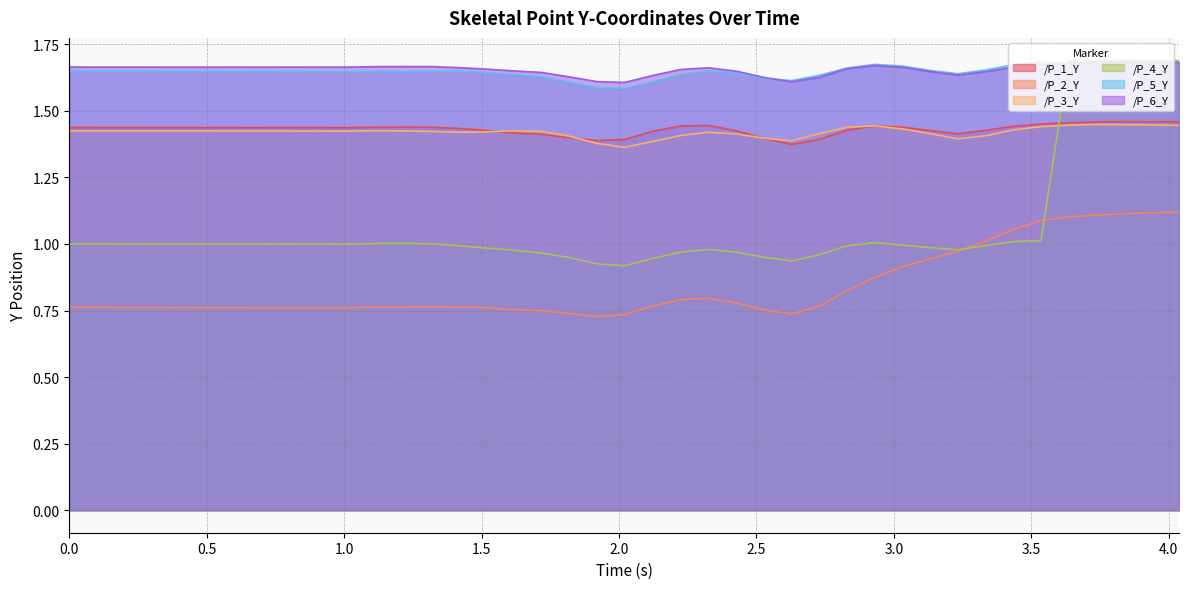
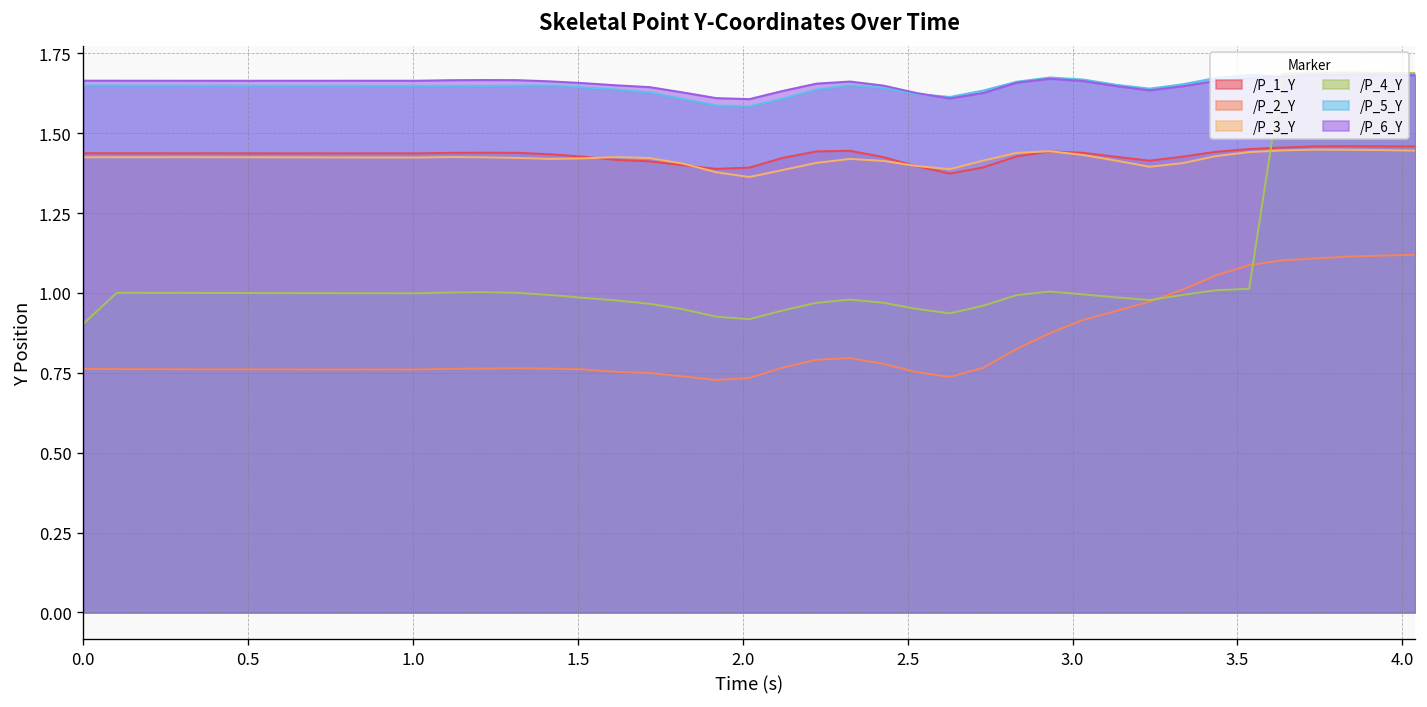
  {
    "/P_4_Y": {
-     "0.0": 1.00
+     "0.0": 0.90
    },
    "/P_5_Y": {
      "0.0": 1.65
    },
    "/P_6_Y": {
      "0.0": 1.66
    }
  }
